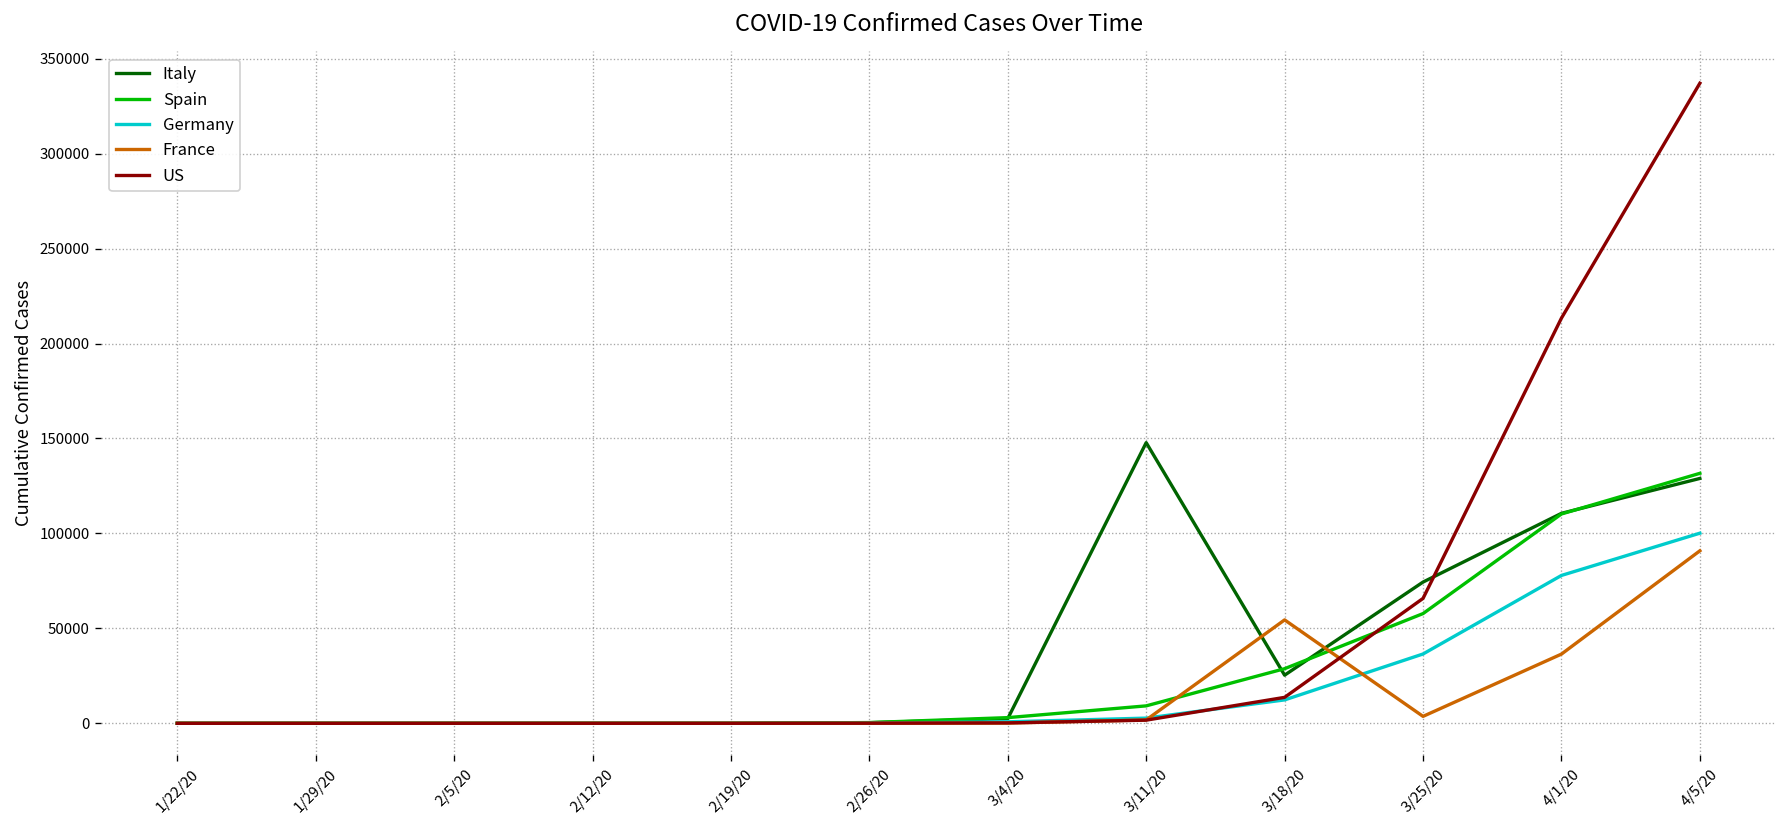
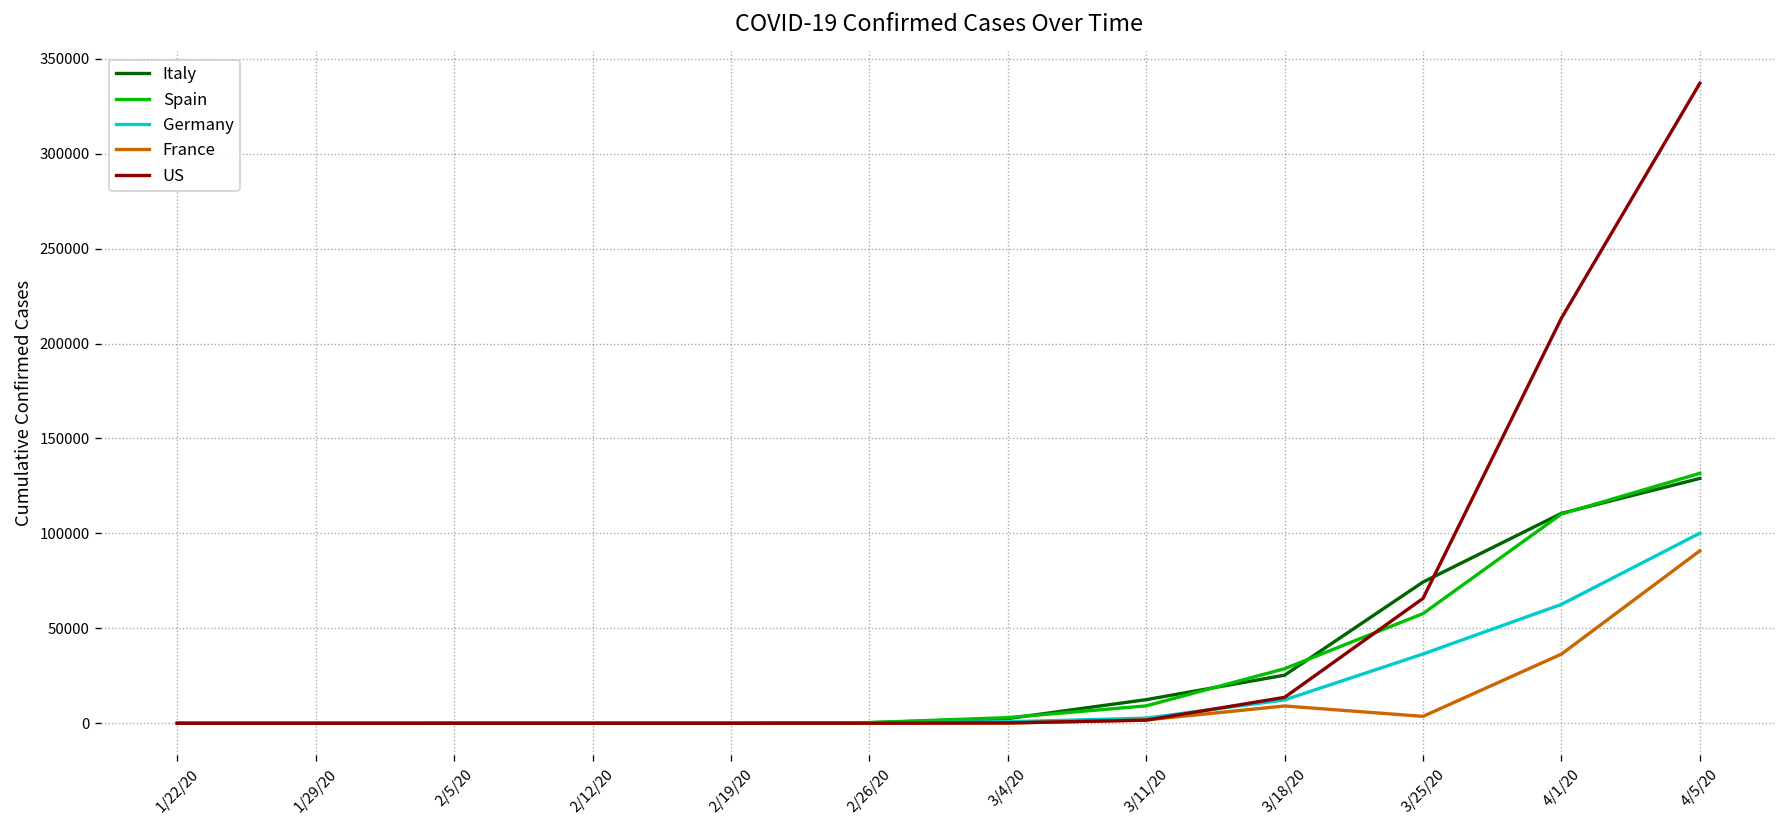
  {
    "Italy": {
-     "3/11/20": 148000,
+     "3/11/20": 12000,
      "3/18/20": 25000,
      "3/25/20": 74000,
      "4/5/20": 129000
    },
    "Spain": {
      "3/11/20": 9000,
      "3/18/20": 29000,
      "3/25/20": 58000,
      "4/5/20": 132000
    },
    "Germany": {
      "3/25/20": 37000,
-     "4/1/20": 78000,
+     "4/1/20": 63000,
      "4/5/20": 100000
    },
    "France": {
-     "3/18/20": 54000,
+     "3/18/20": 9000,
      "3/25/20": 4000,
      "4/1/20": 36000,
      "4/5/20": 91000
    },
    "US": {
      "3/25/20": 66000,
      "4/1/20": 213000,
      "4/5/20": 337000
    }
  }
